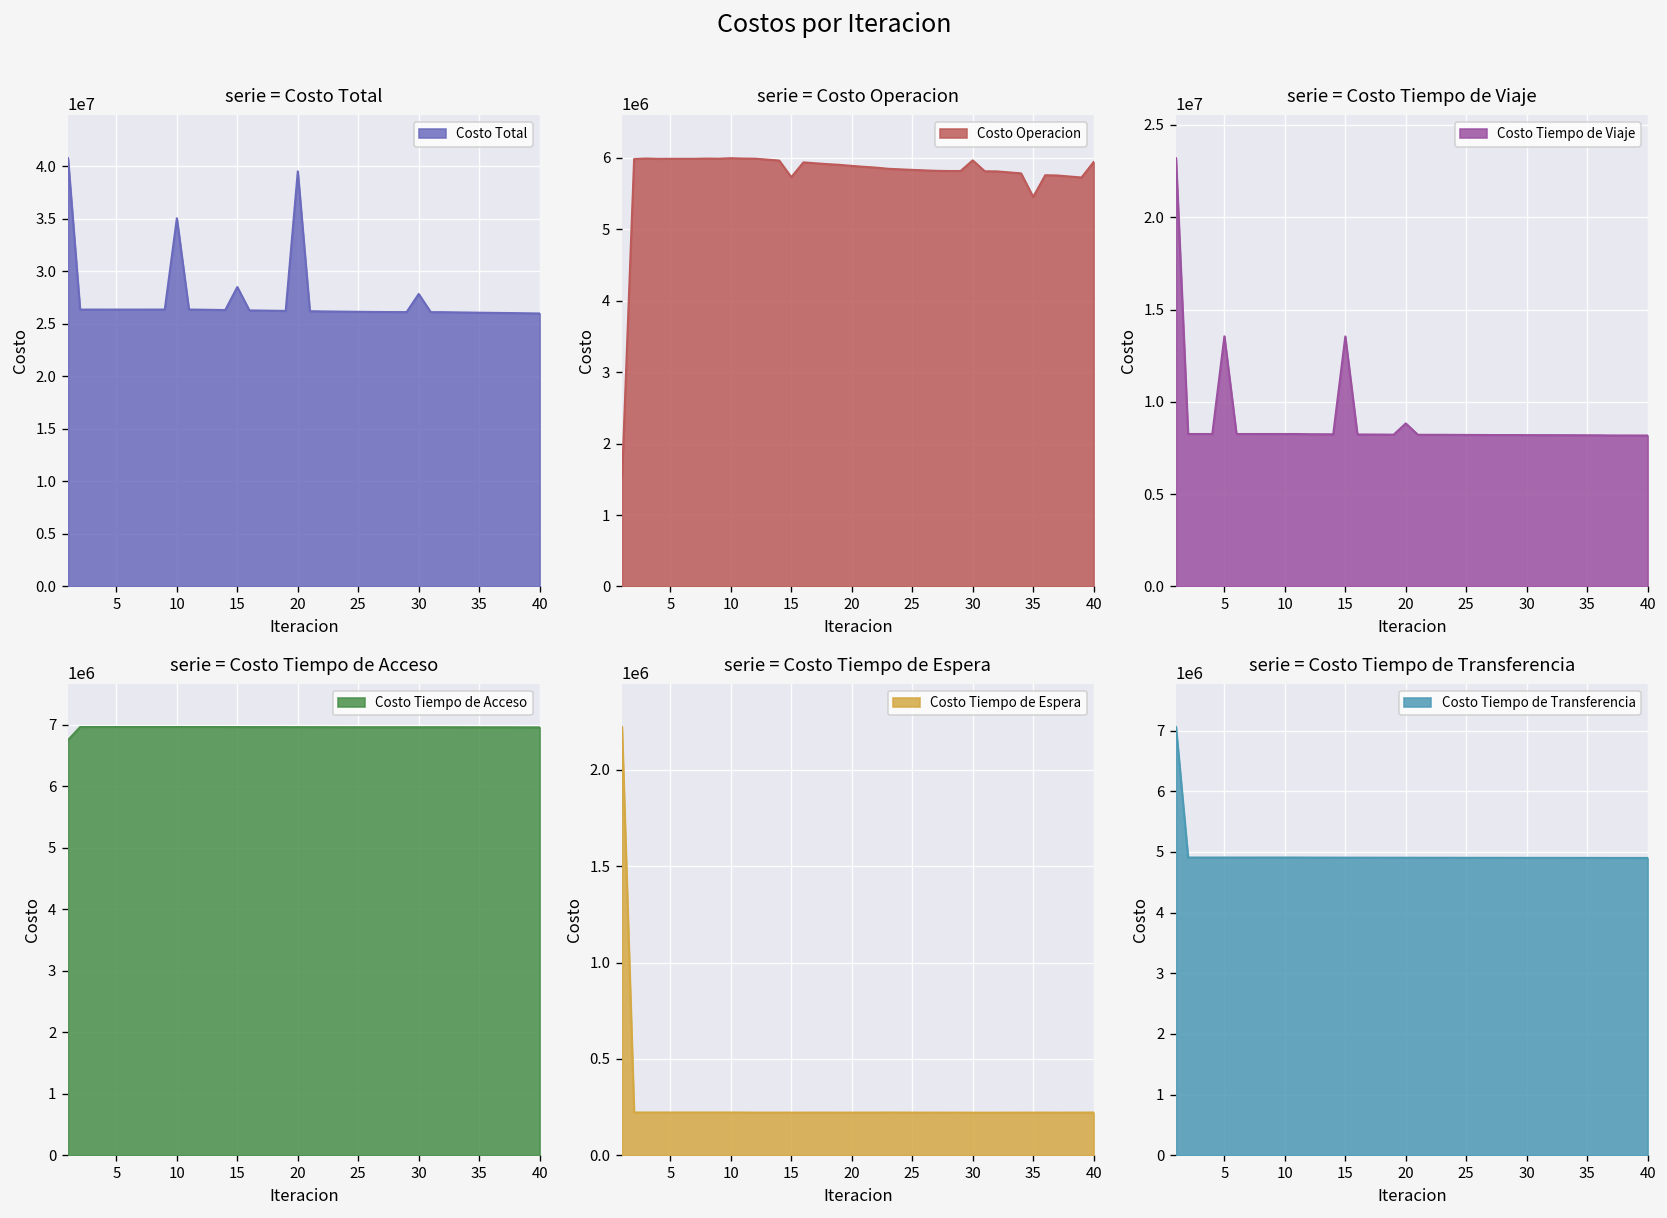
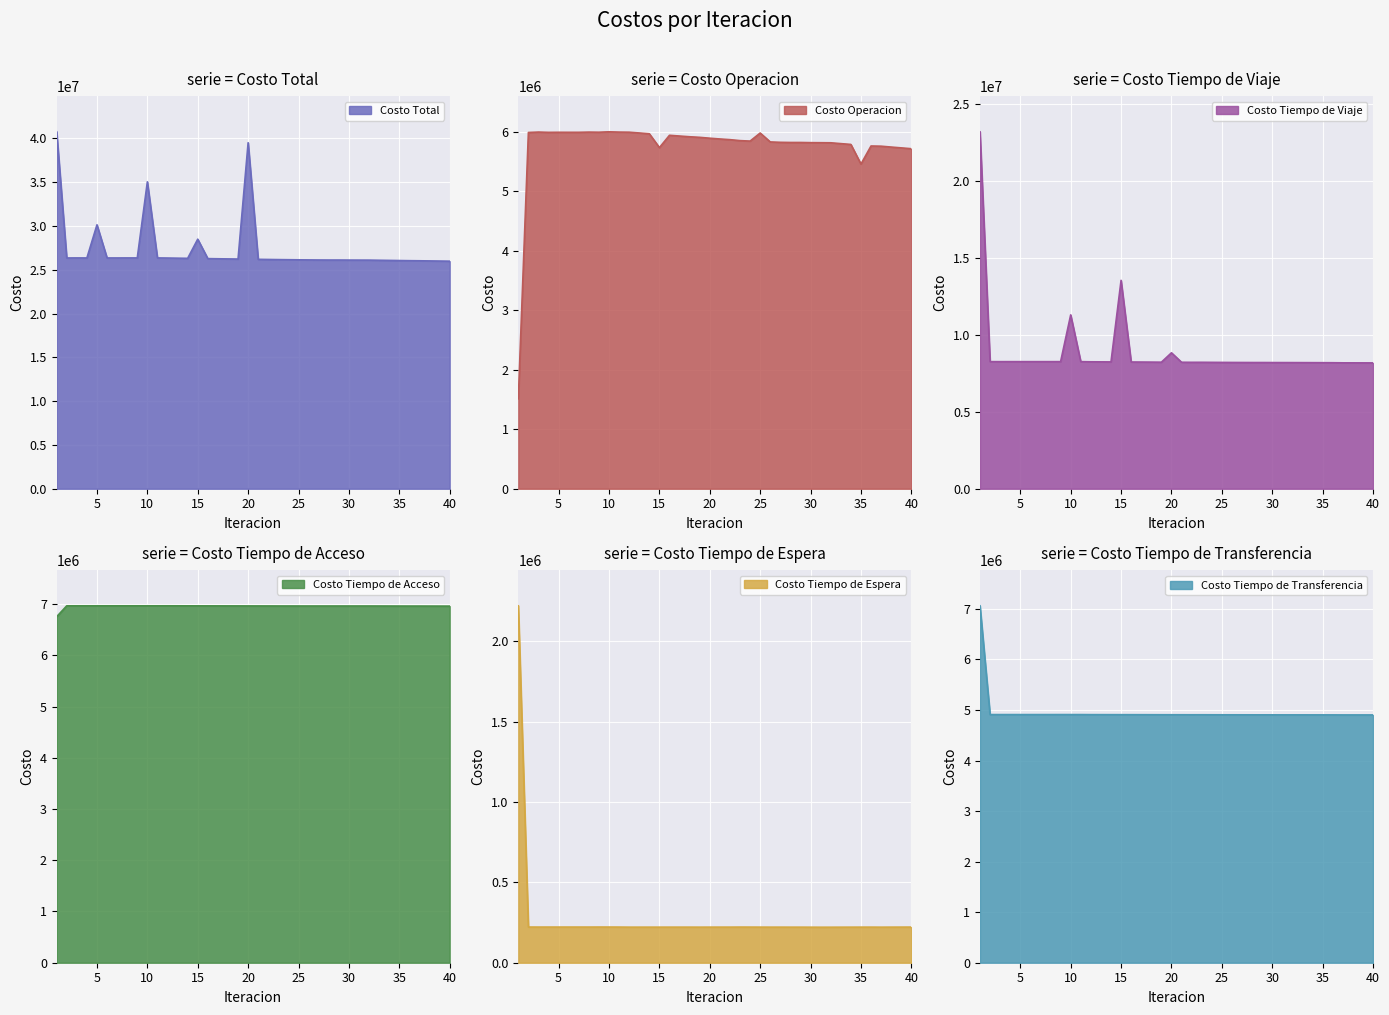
  {
    "serie = Costo Total": {
-     "5": 26000000,
+     "5": 30000000,
      "10": 35000000,
      "15": 28000000,
      "20": 40000000,
      "25": 26000000,
-     "30": 28000000,
+     "30": 26000000,
      "35": 26000000,
      "40": 26000000
    },
    "serie = Costo Operacion": {
      "5": 6000000,
      "10": 6000000,
      "15": 5700000,
      "20": 5900000,
-     "25": 5800000,
-     "30": 6000000,
+     "25": 6000000,
+     "30": 5800000,
      "35": 5500000,
-     "40": 5900000
+     "40": 5700000
    },
    "serie = Costo Tiempo de Viaje": {
-     "5": 13600000,
-     "10": 8300000,
+     "5": 8300000,
+     "10": 11300000,
      "15": 13500000,
      "20": 8800000,
      "25": 8200000,
      "30": 8200000,
      "35": 8200000,
      "40": 8200000
    },
    "serie = Costo Tiempo de Acceso": {
      "5": 7000000,
      "10": 7000000,
      "15": 7000000,
      "20": 7000000,
      "25": 7000000,
      "30": 7000000,
      "35": 7000000,
      "40": 7000000
    },
    "serie = Costo Tiempo de Espera": {
      "5": 220000,
      "10": 220000,
      "15": 220000,
      "20": 220000,
      "25": 220000,
      "30": 220000,
      "35": 220000,
      "40": 220000
    },
    "serie = Costo Tiempo de Transferencia": {
      "5": 4900000,
      "10": 4900000,
      "15": 4900000,
      "20": 4900000,
      "25": 4900000,
      "30": 4900000,
      "35": 4900000,
      "40": 4900000
    }
  }
